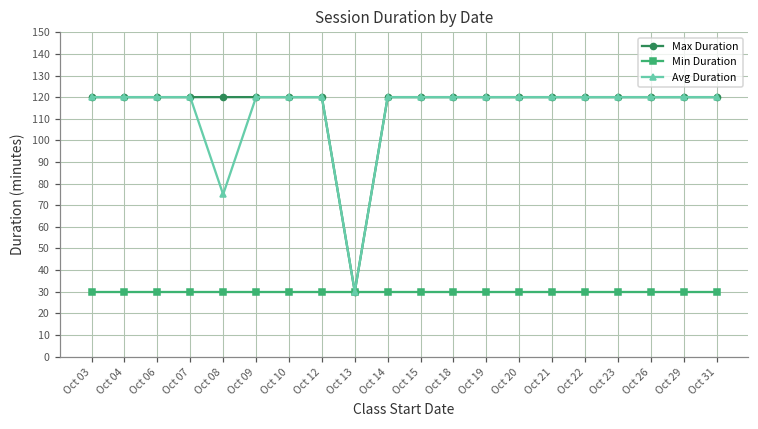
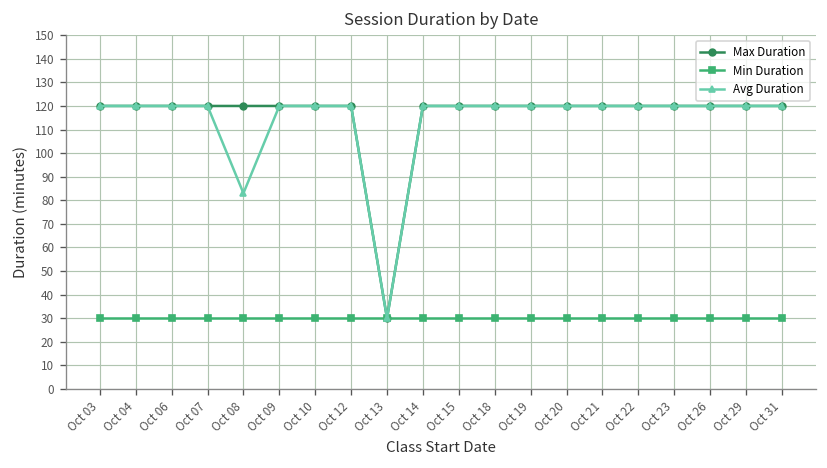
  {
    "Avg Duration": {
-     "Oct 08": 75
+     "Oct 08": 83
    }
  }
